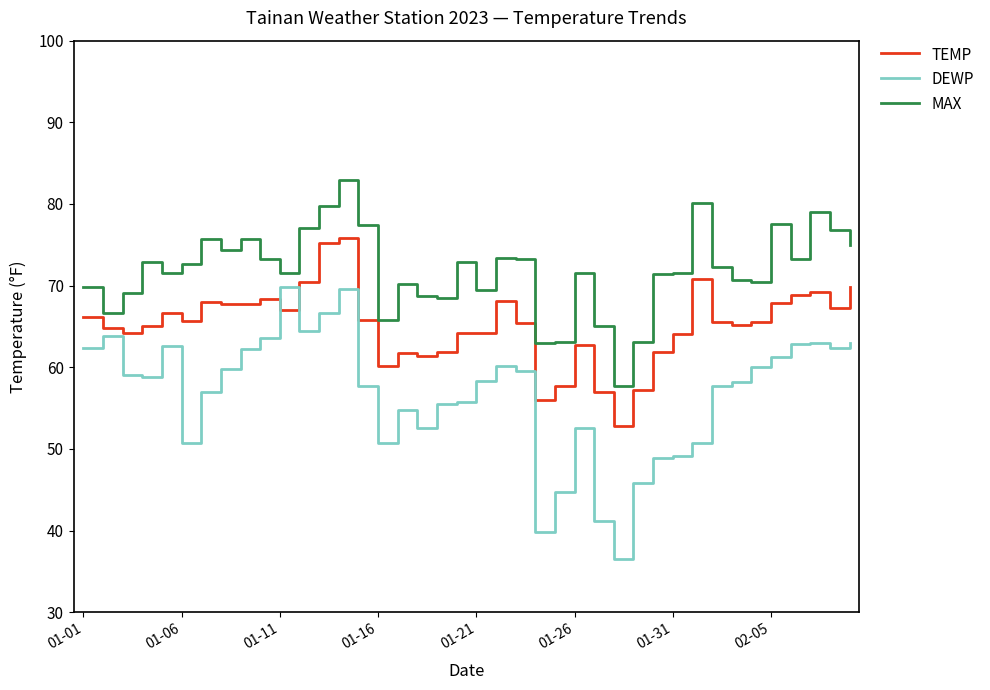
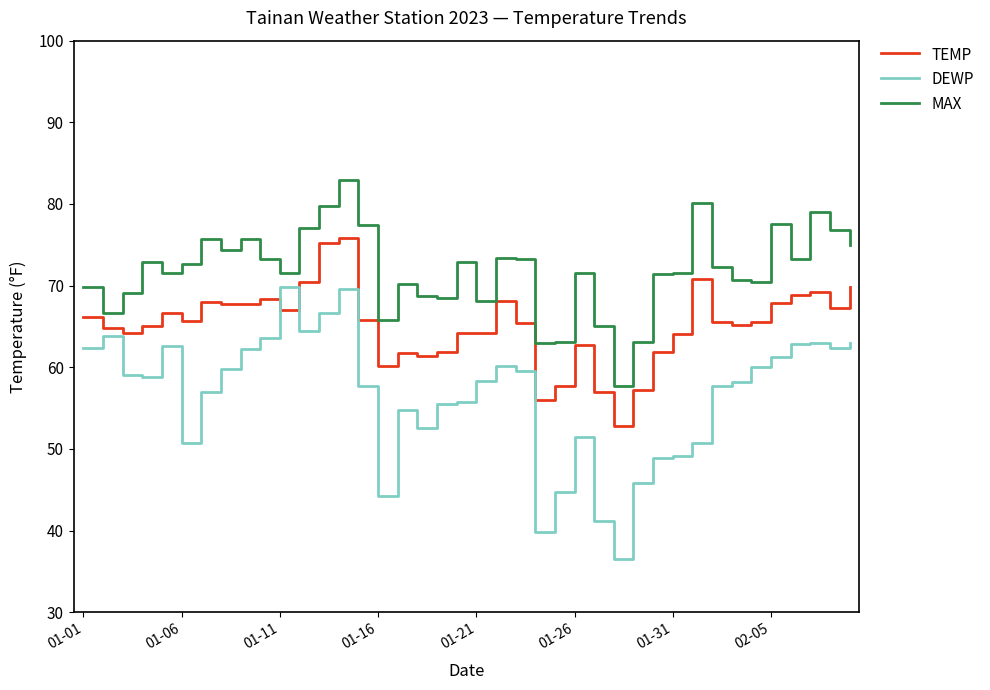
  {
    "TEMP": {
      "01-01": 66,
      "01-06": 66,
      "01-11": 67,
      "01-16": 60,
      "01-21": 64,
      "01-26": 63,
      "01-31": 64,
      "02-05": 68
    },
    "DEWP": {
      "01-01": 62,
      "01-06": 51,
      "01-11": 70,
-     "01-16": 51,
+     "01-16": 44,
      "01-21": 58,
-     "01-26": 53,
+     "01-26": 52,
      "01-31": 49,
      "02-05": 61
    },
    "MAX": {
      "01-01": 70,
      "01-06": 73,
      "01-11": 72,
      "01-16": 66,
-     "01-21": 69,
+     "01-21": 68,
      "01-26": 72,
      "01-31": 72,
      "02-05": 78
    }
  }
